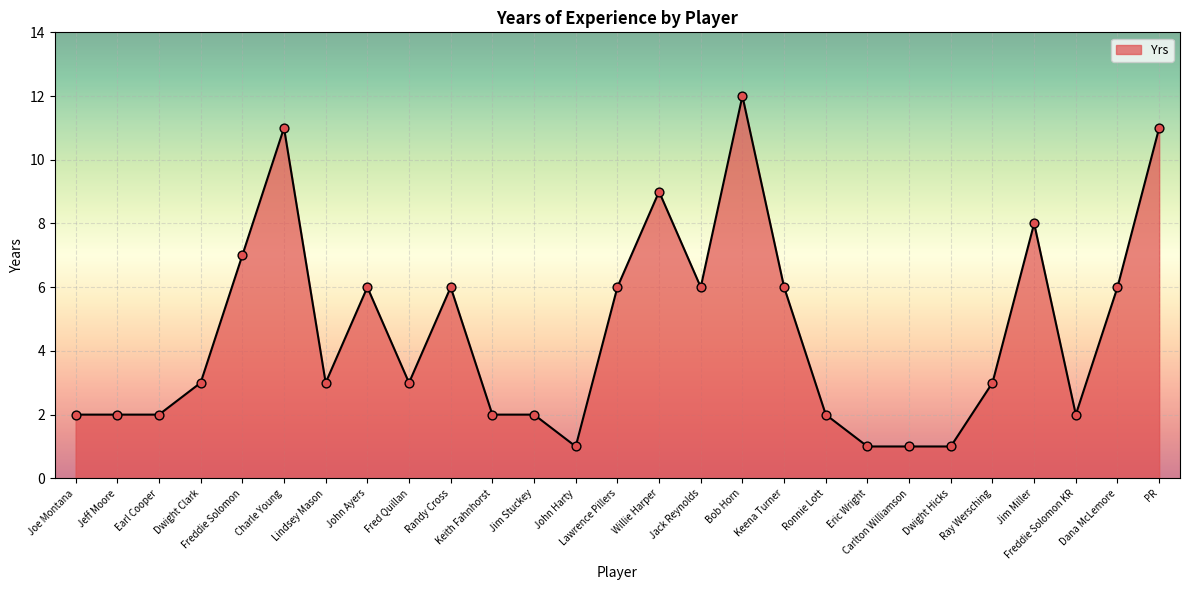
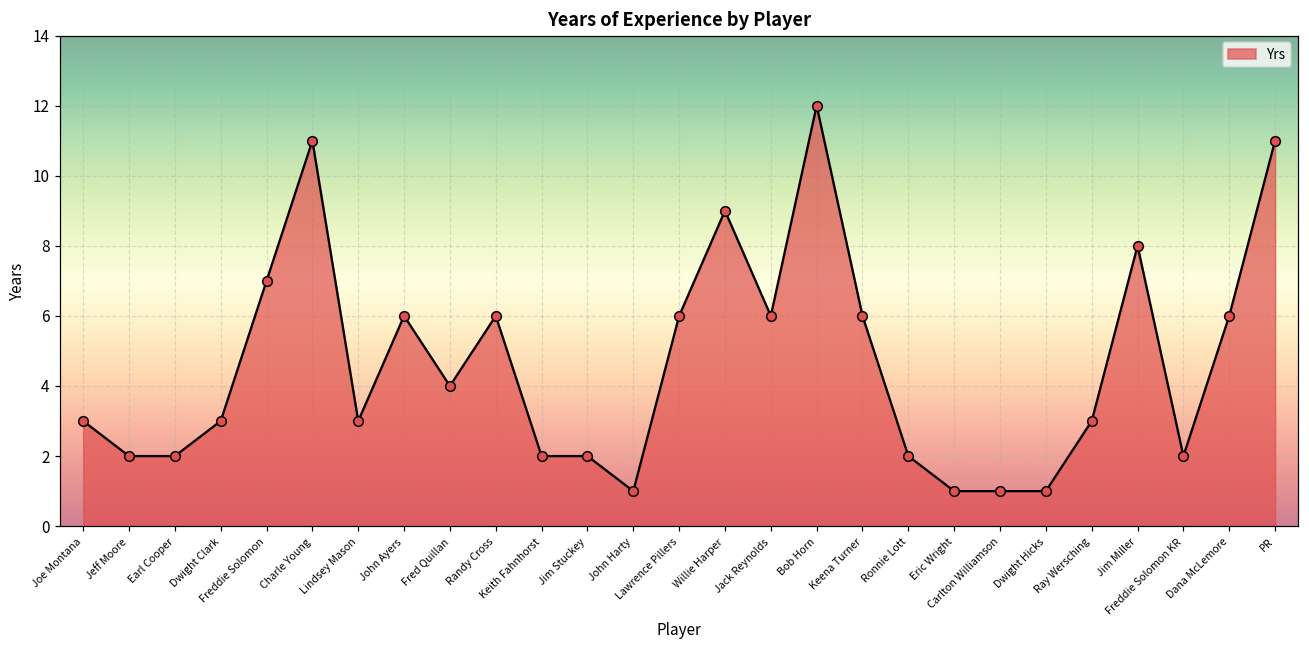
  {
-   "Joe Montana": 2,
+   "Joe Montana": 3,
    "Jeff Moore": 2,
    "Earl Cooper": 2,
    "Dwight Clark": 3,
    "Freddie Solomon": 7,
    "Charle Young": 11,
    "Lindsey Mason": 3,
    "John Ayers": 6,
-   "Fred Quillan": 3,
+   "Fred Quillan": 4,
    "Randy Cross": 6,
    "Keith Fahnhorst": 2,
    "Jim Stuckey": 2,
    "John Harty": 1,
    "Lawrence Pillers": 6,
    "Willie Harper": 9,
    "Jack Reynolds": 6,
    "Bob Horn": 12,
    "Keena Turner": 6,
    "Ronnie Lott": 2,
    "Eric Wright": 1,
    "Carlton Williamson": 1,
    "Dwight Hicks": 1,
    "Ray Wersching": 3,
    "Jim Miller": 8,
    "Freddie Solomon KR": 2,
    "Dana McLemore": 6,
    "PR": 11
  }
